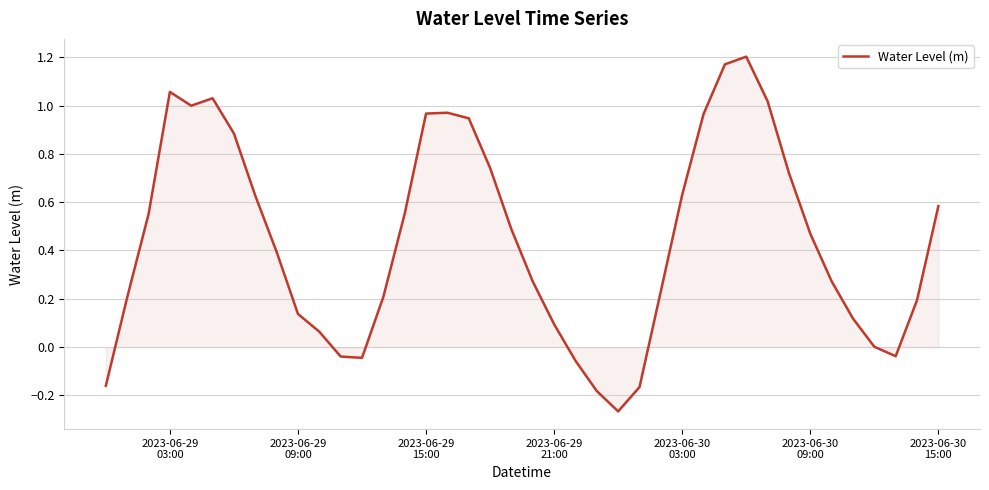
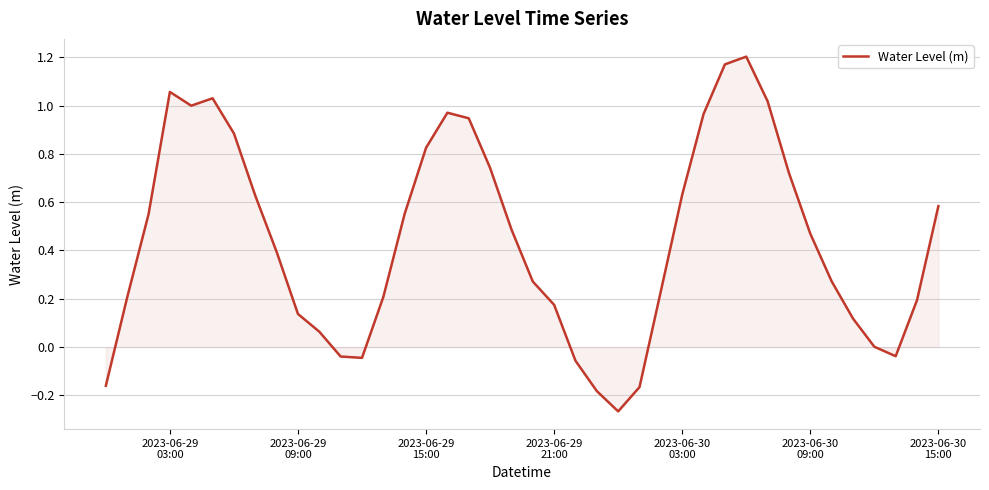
  {
    "Water Level (m)": {
-     "2023-06-29 15:00": 0.97,
-     "2023-06-29 21:00": 0.09
+     "2023-06-29 15:00": 0.83,
+     "2023-06-29 21:00": 0.18
    }
  }
